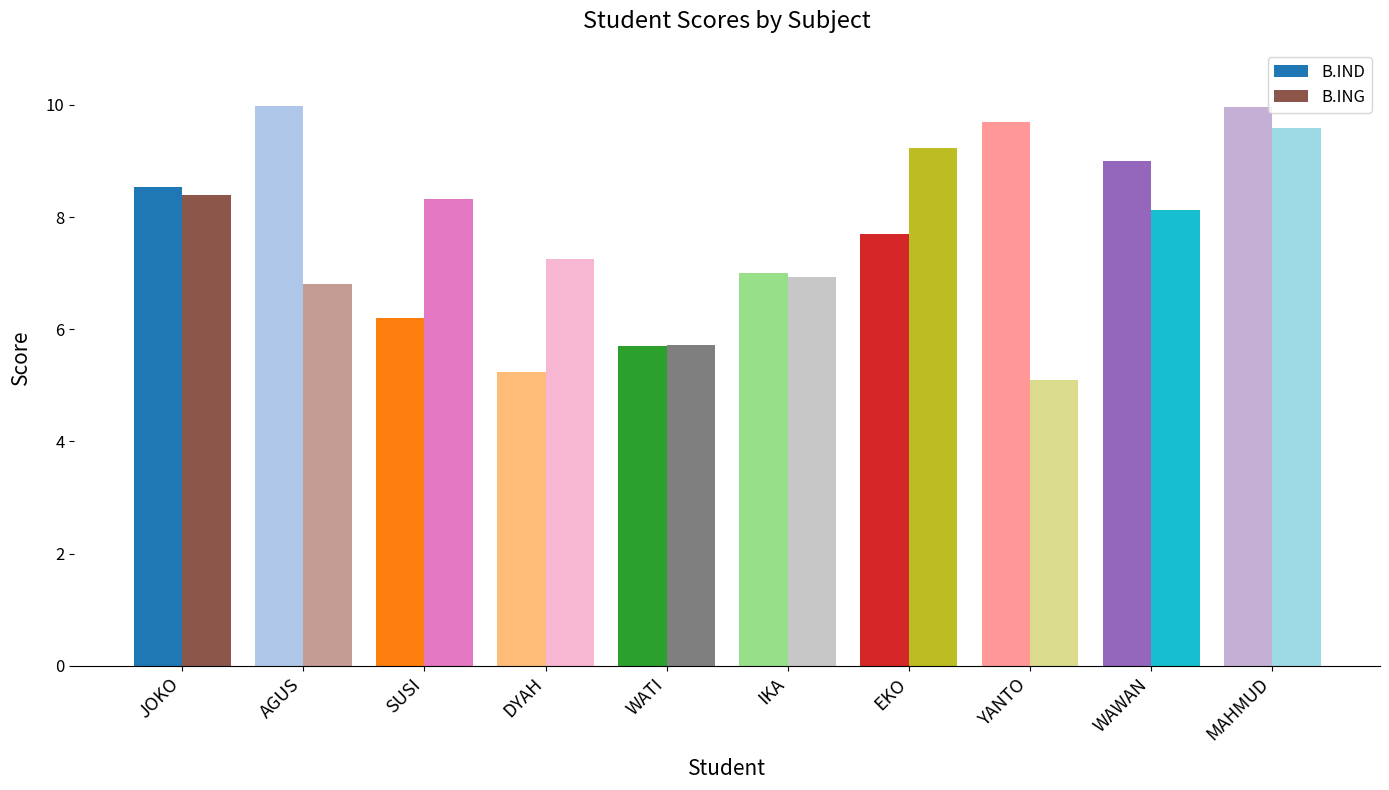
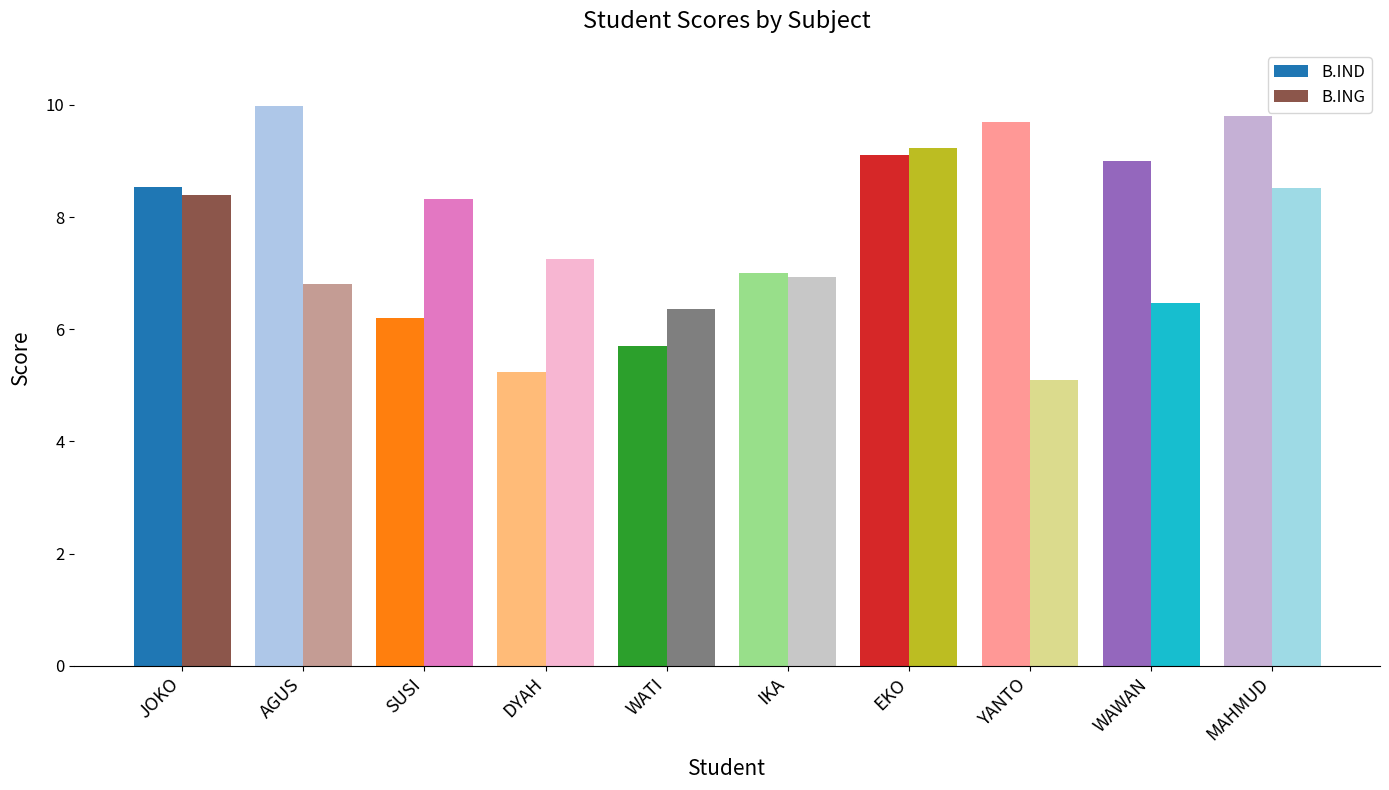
  {
    "B.IND": {
      "JOKO": 8.5,
      "AGUS": 10.0,
      "SUSI": 6.2,
      "DYAH": 5.2,
      "WATI": 5.7,
      "IKA": 7.0,
-     "EKO": 7.7,
+     "EKO": 9.1,
      "YANTO": 9.7,
      "WAWAN": 9.0,
-     "MAHMUD": 10.0
+     "MAHMUD": 9.8
    },
    "B.ING": {
      "JOKO": 8.4,
      "AGUS": 6.8,
      "SUSI": 8.3,
      "DYAH": 7.3,
-     "WATI": 5.7,
+     "WATI": 6.4,
      "IKA": 6.9,
      "EKO": 9.2,
      "YANTO": 5.1,
-     "WAWAN": 8.1,
-     "MAHMUD": 9.6
+     "WAWAN": 6.5,
+     "MAHMUD": 8.5
    }
  }
